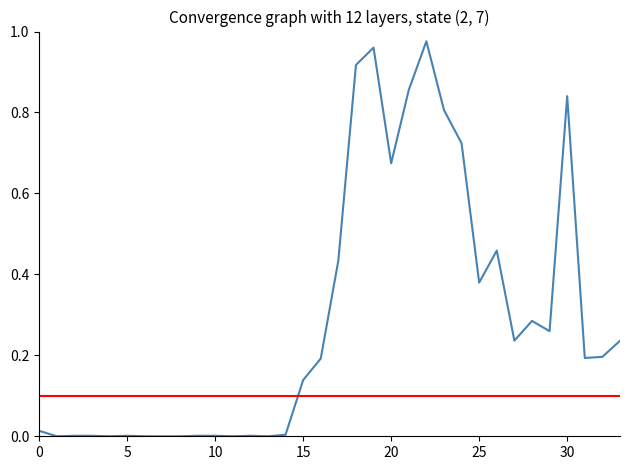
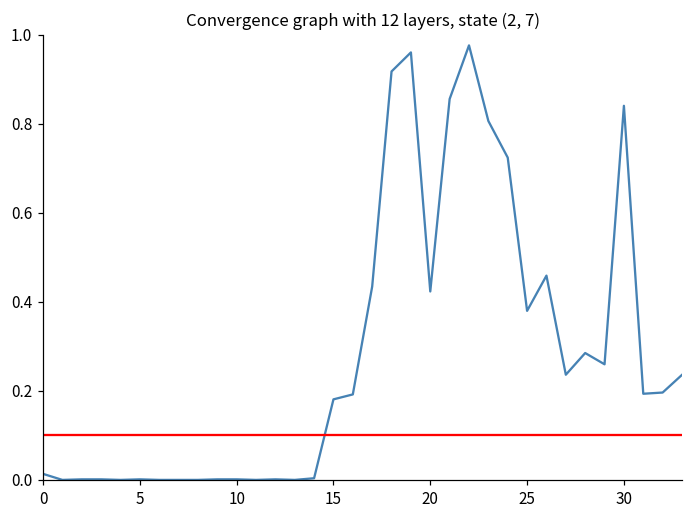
  {
    "0": 0.01,
    "5": 0.00,
    "10": 0.00,
-   "15": 0.14,
-   "20": 0.67,
+   "15": 0.18,
+   "20": 0.42,
    "25": 0.38,
    "30": 0.84
  }
